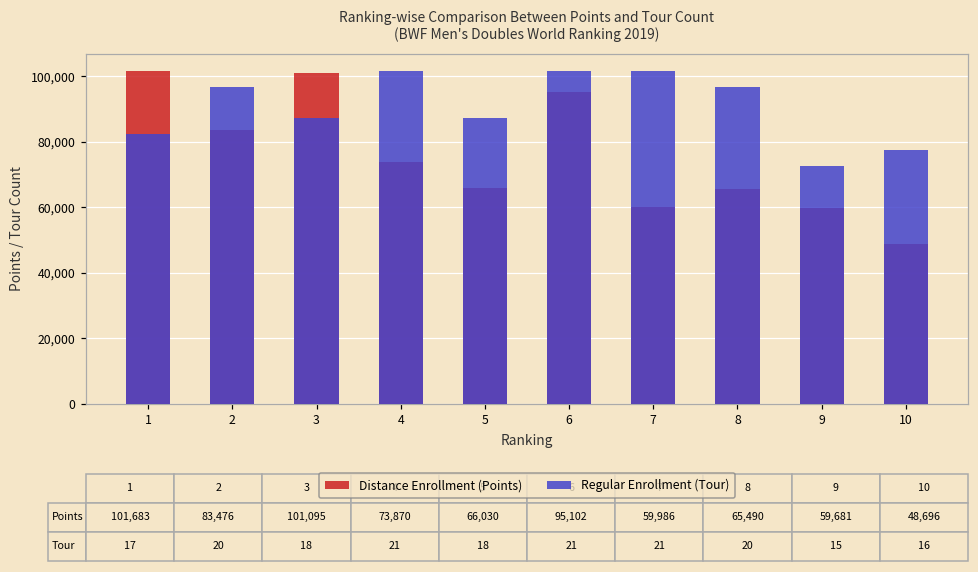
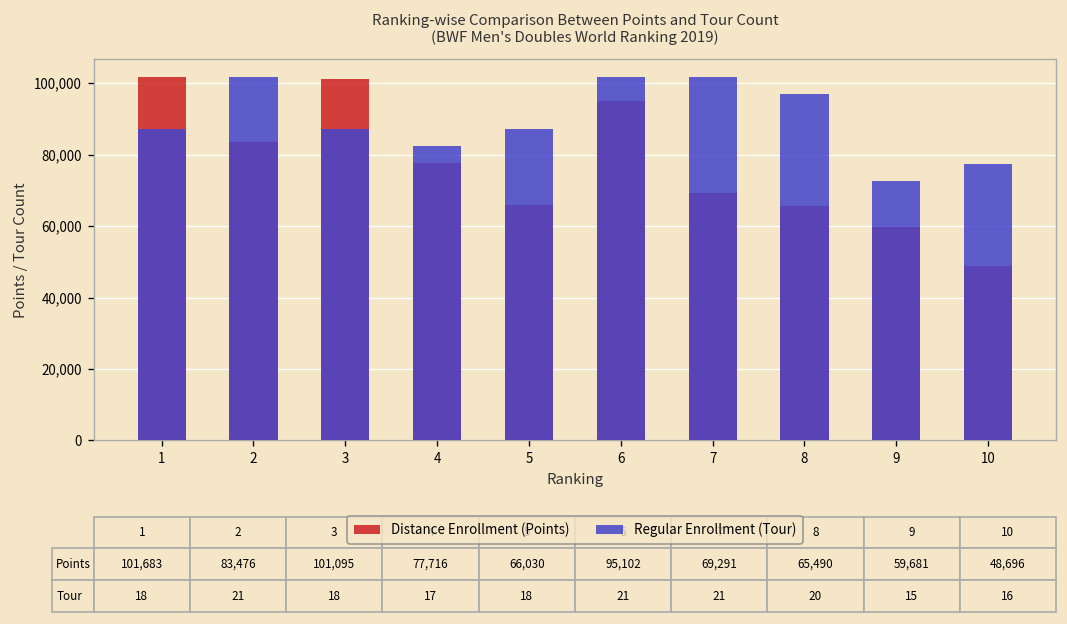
  {
    "Distance Enrollment (Points)": {
-     "4": "73,870",
-     "7": "59,986"
+     "4": "77,716",
+     "7": "69,291"
    },
    "Regular Enrollment (Tour)": {
-     "1": "17",
-     "2": "20",
-     "4": "21"
+     "1": "18",
+     "2": "21",
+     "4": "17"
    }
  }
